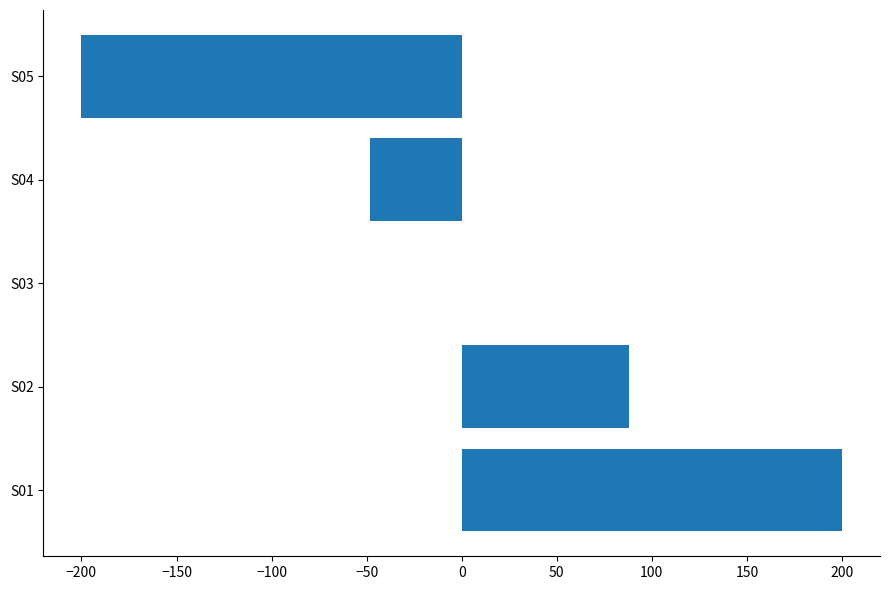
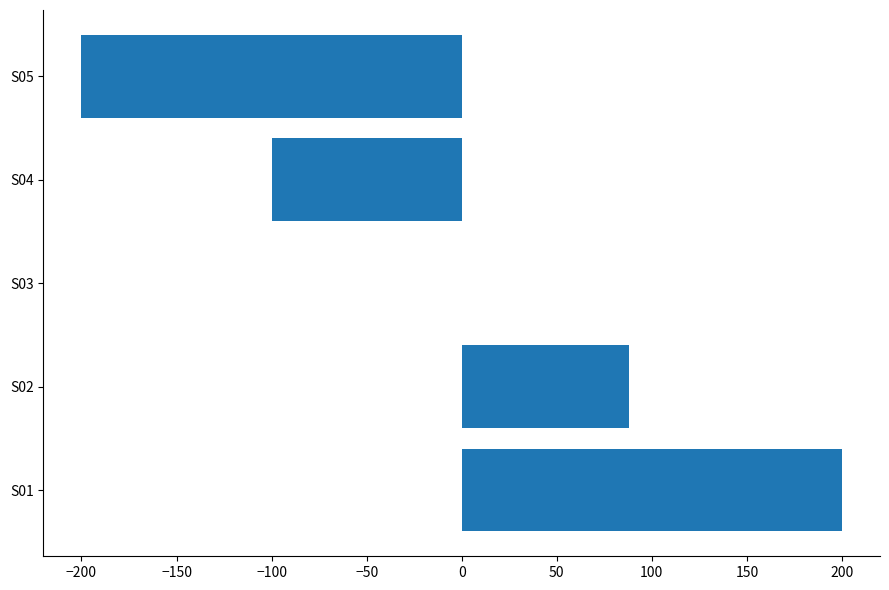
  {
    "S05": -200,
-   "S04": -48,
+   "S04": -100,
    "S03": 0,
    "S02": 88,
    "S01": 200
  }
